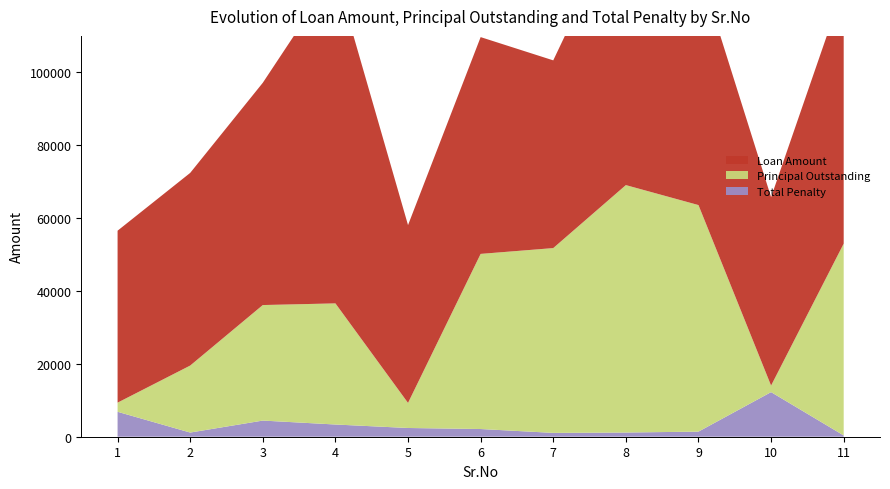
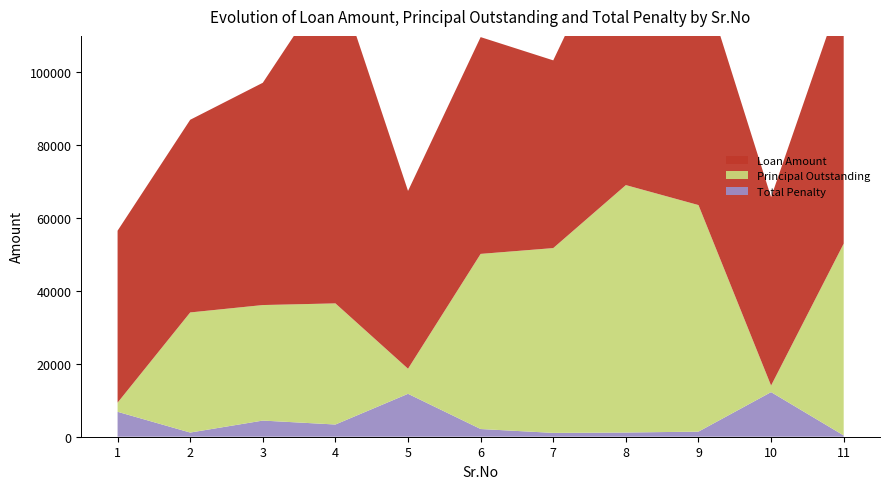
  {
    "Total Penalty": {
      "1": 7000,
      "2": 1000,
      "3": 4000,
      "4": 3000,
-     "5": 2000,
+     "5": 12000,
      "6": 2000,
      "7": 1000,
      "8": 1000,
      "9": 1000,
      "10": 12000
    },
    "Principal Outstanding": {
      "1": 3000,
-     "2": 18000,
+     "2": 33000,
      "3": 32000,
      "4": 33000,
      "5": 7000,
      "6": 48000,
      "7": 51000,
      "8": 68000,
      "9": 62000,
      "10": 2000,
      "11": 53000
    },
    "Loan Amount": {
      "1": 47000,
      "2": 53000,
      "3": 61000,
      "5": 49000,
      "6": 59000,
      "7": 52000,
      "10": 52000
    }
  }
